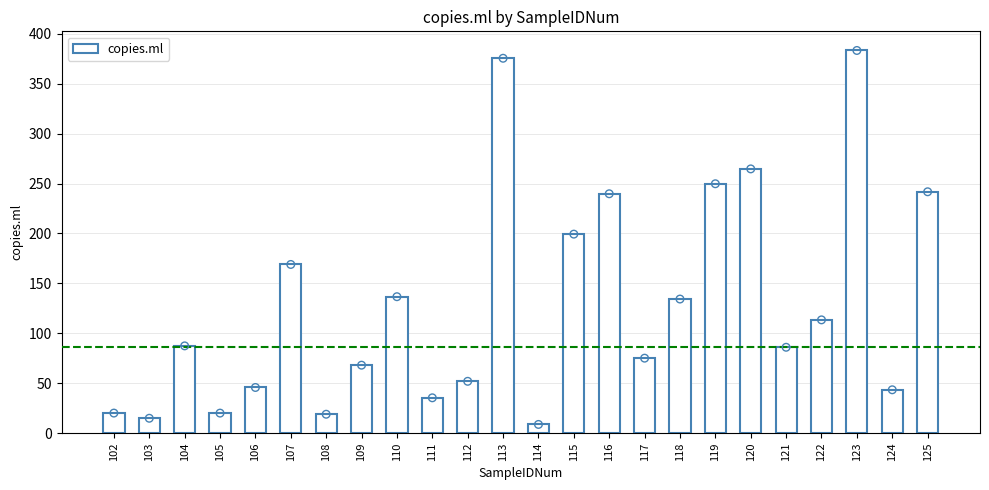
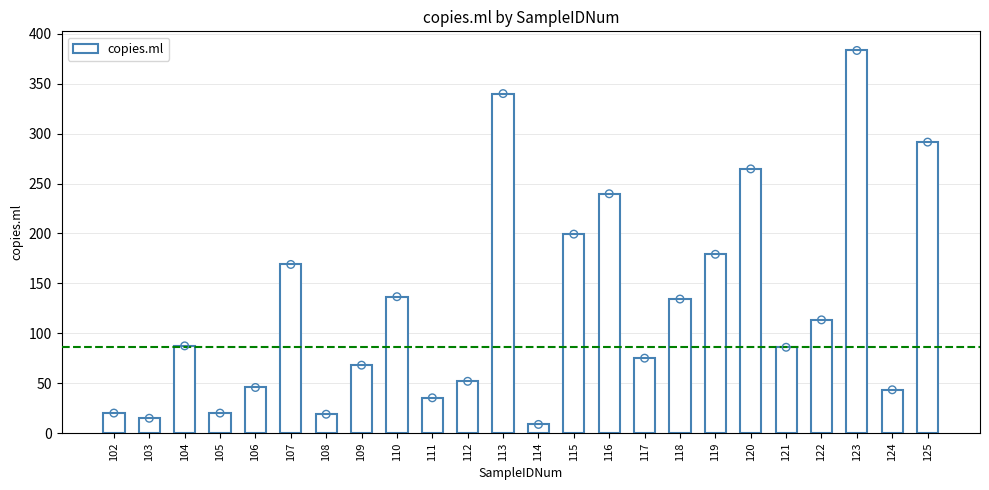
  {
    "102": 20,
    "103": 10,
    "104": 90,
    "105": 20,
    "106": 50,
    "107": 170,
    "108": 20,
    "109": 70,
    "110": 140,
    "111": 40,
    "112": 50,
-   "113": 380,
+   "113": 340,
    "114": 10,
    "115": 200,
    "116": 240,
    "117": 80,
    "118": 130,
-   "119": 250,
+   "119": 180,
    "120": 260,
    "121": 90,
    "122": 110,
    "123": 380,
    "124": 40,
-   "125": 240
+   "125": 290
  }
